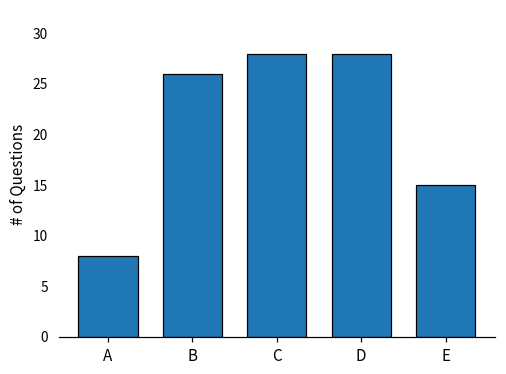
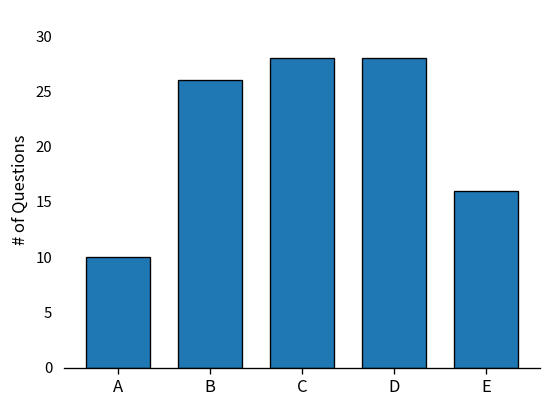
  {
-   "A": 8,
+   "A": 10,
    "B": 26,
    "C": 28,
    "D": 28,
-   "E": 15
+   "E": 16
  }
